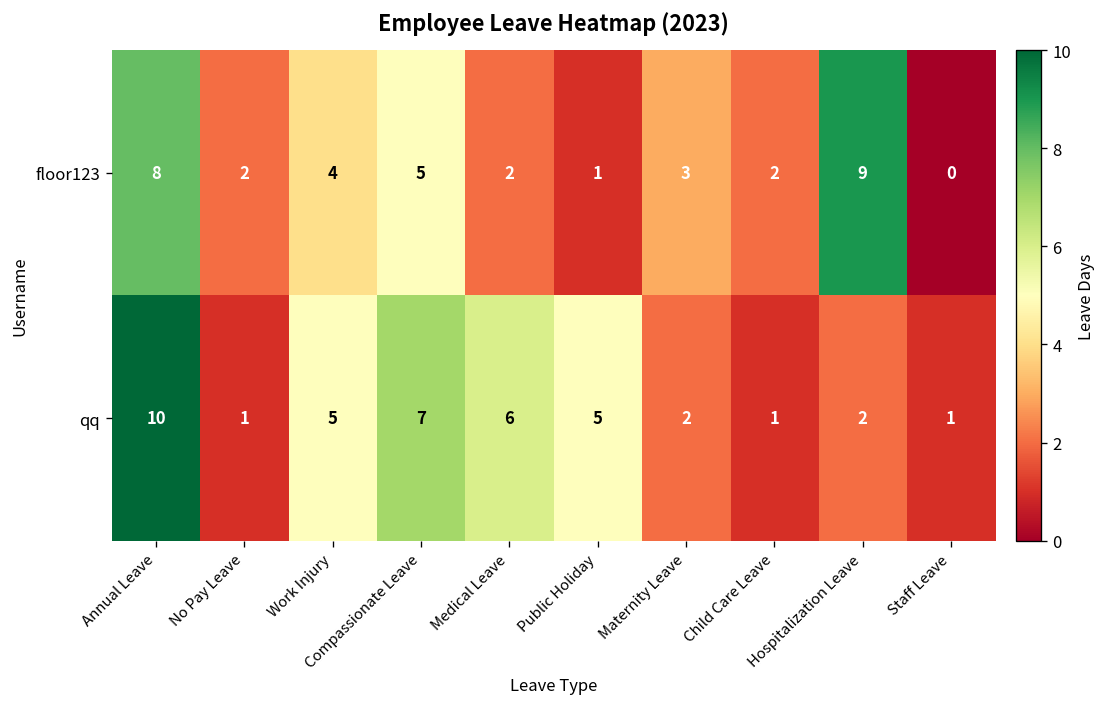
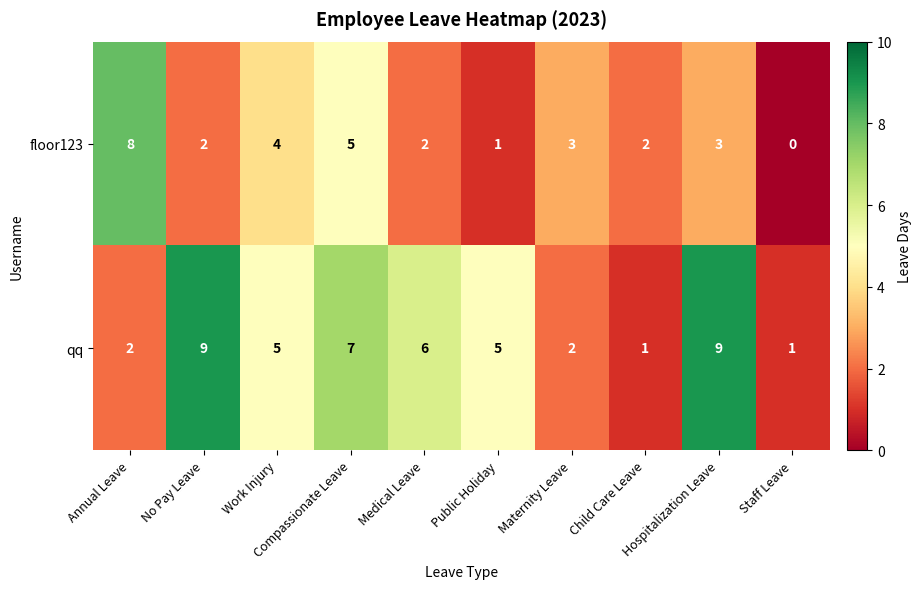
  {
    "floor123": {
      "Annual Leave": 8,
      "No Pay Leave": 2,
      "Work Injury": 4,
      "Compassionate Leave": 5,
      "Medical Leave": 2,
      "Public Holiday": 1,
      "Maternity Leave": 3,
      "Child Care Leave": 2,
-     "Hospitalization Leave": 9,
+     "Hospitalization Leave": 3,
      "Staff Leave": 0
    },
    "qq": {
-     "Annual Leave": 10,
-     "No Pay Leave": 1,
+     "Annual Leave": 2,
+     "No Pay Leave": 9,
      "Work Injury": 5,
      "Compassionate Leave": 7,
      "Medical Leave": 6,
      "Public Holiday": 5,
      "Maternity Leave": 2,
      "Child Care Leave": 1,
-     "Hospitalization Leave": 2,
+     "Hospitalization Leave": 9,
      "Staff Leave": 1
    }
  }
